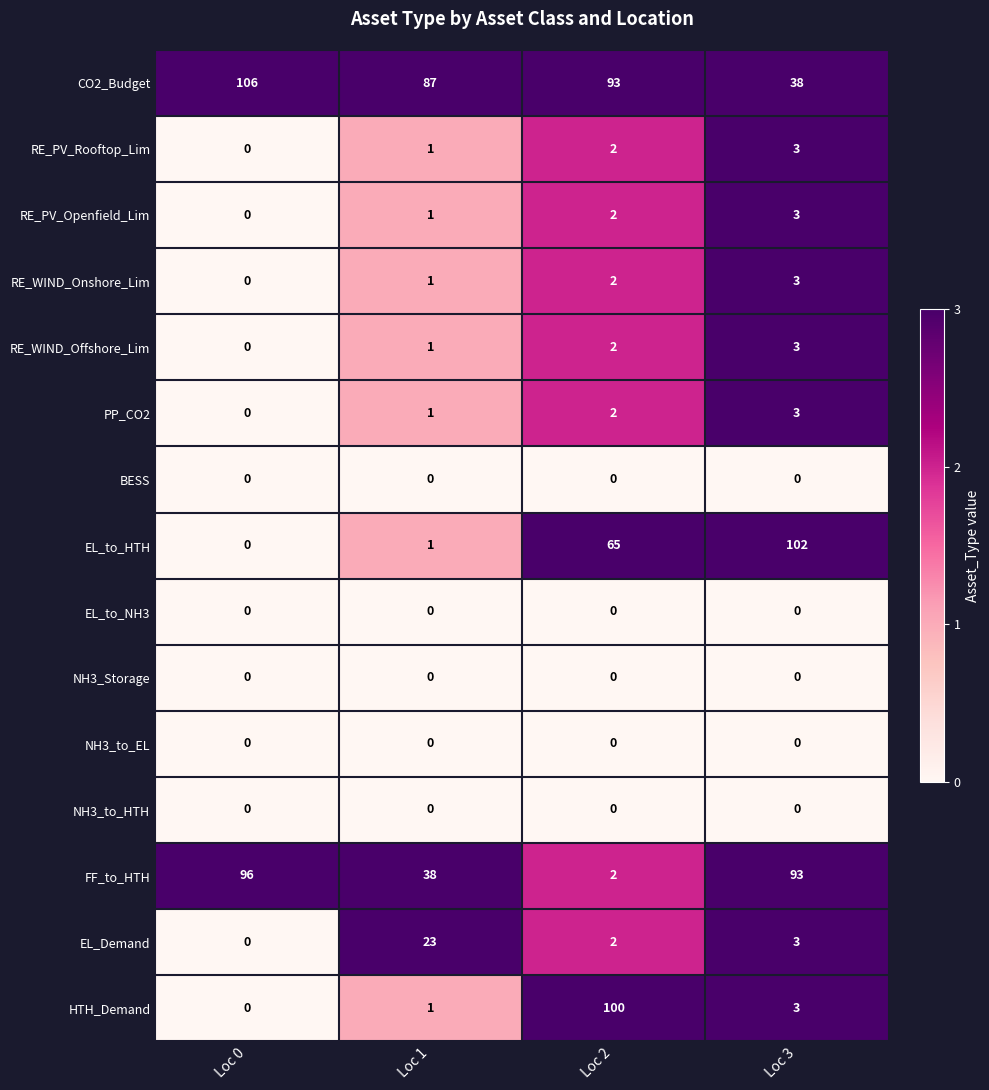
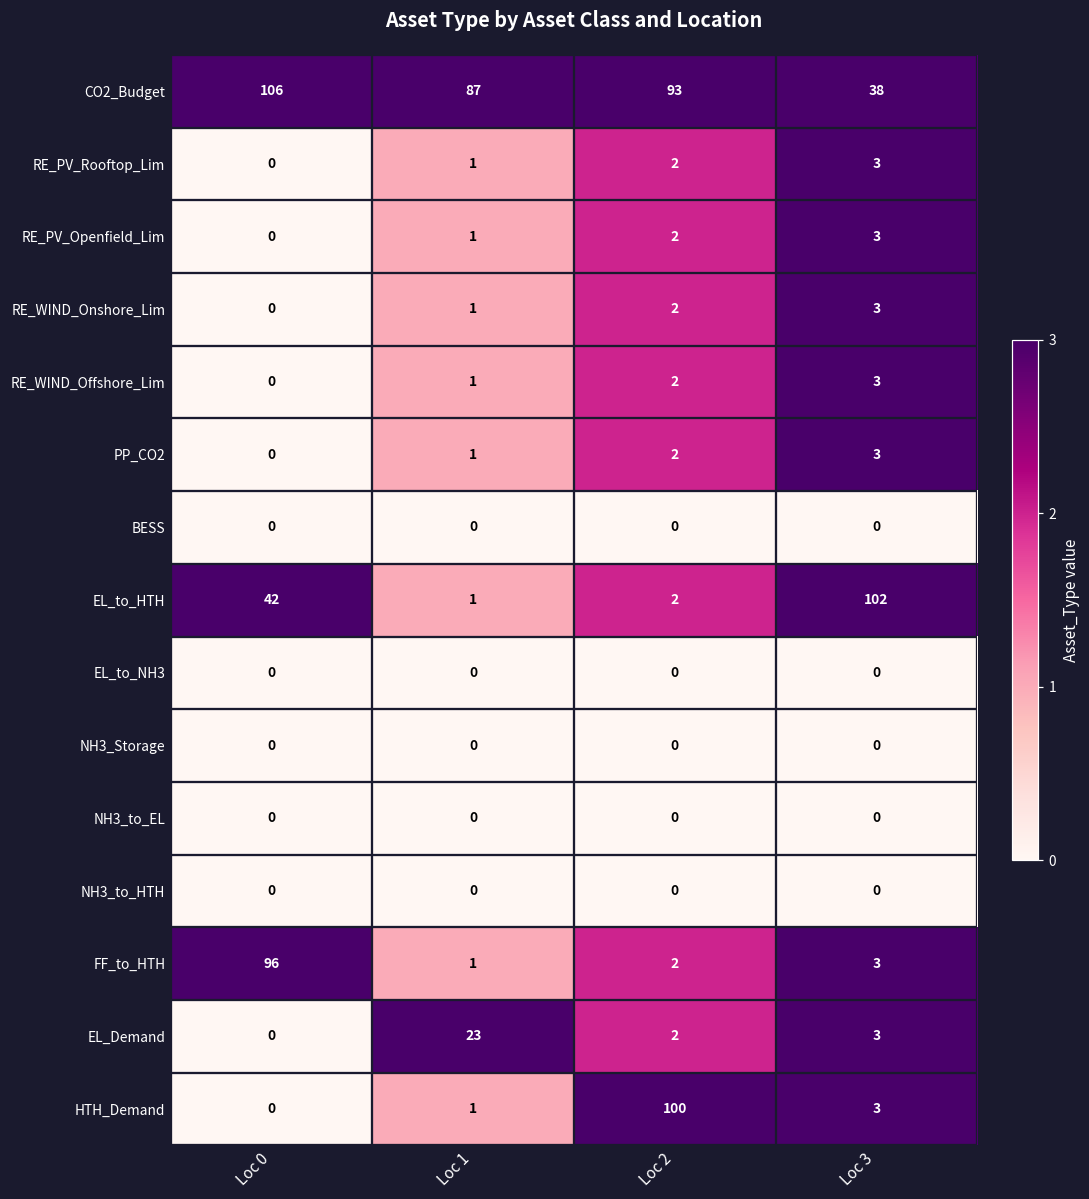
  {
    "CO2_Budget": {
      "Loc 0": 106,
      "Loc 1": 87,
      "Loc 2": 93,
      "Loc 3": 38
    },
    "RE_PV_Rooftop_Lim": {
      "Loc 0": 0,
      "Loc 1": 1,
      "Loc 2": 2,
      "Loc 3": 3
    },
    "RE_PV_Openfield_Lim": {
      "Loc 0": 0,
      "Loc 1": 1,
      "Loc 2": 2,
      "Loc 3": 3
    },
    "RE_WIND_Onshore_Lim": {
      "Loc 0": 0,
      "Loc 1": 1,
      "Loc 2": 2,
      "Loc 3": 3
    },
    "RE_WIND_Offshore_Lim": {
      "Loc 0": 0,
      "Loc 1": 1,
      "Loc 2": 2,
      "Loc 3": 3
    },
    "PP_CO2": {
      "Loc 0": 0,
      "Loc 1": 1,
      "Loc 2": 2,
      "Loc 3": 3
    },
    "BESS": {
      "Loc 0": 0,
      "Loc 1": 0,
      "Loc 2": 0,
      "Loc 3": 0
    },
    "EL_to_HTH": {
-     "Loc 0": 0,
+     "Loc 0": 42,
      "Loc 1": 1,
-     "Loc 2": 65,
+     "Loc 2": 2,
      "Loc 3": 102
    },
    "EL_to_NH3": {
      "Loc 0": 0,
      "Loc 1": 0,
      "Loc 2": 0,
      "Loc 3": 0
    },
    "NH3_Storage": {
      "Loc 0": 0,
      "Loc 1": 0,
      "Loc 2": 0,
      "Loc 3": 0
    },
    "NH3_to_EL": {
      "Loc 0": 0,
      "Loc 1": 0,
      "Loc 2": 0,
      "Loc 3": 0
    },
    "NH3_to_HTH": {
      "Loc 0": 0,
      "Loc 1": 0,
      "Loc 2": 0,
      "Loc 3": 0
    },
    "FF_to_HTH": {
      "Loc 0": 96,
-     "Loc 1": 38,
+     "Loc 1": 1,
      "Loc 2": 2,
-     "Loc 3": 93
+     "Loc 3": 3
    },
    "EL_Demand": {
      "Loc 0": 0,
      "Loc 1": 23,
      "Loc 2": 2,
      "Loc 3": 3
    },
    "HTH_Demand": {
      "Loc 0": 0,
      "Loc 1": 1,
      "Loc 2": 100,
      "Loc 3": 3
    }
  }
